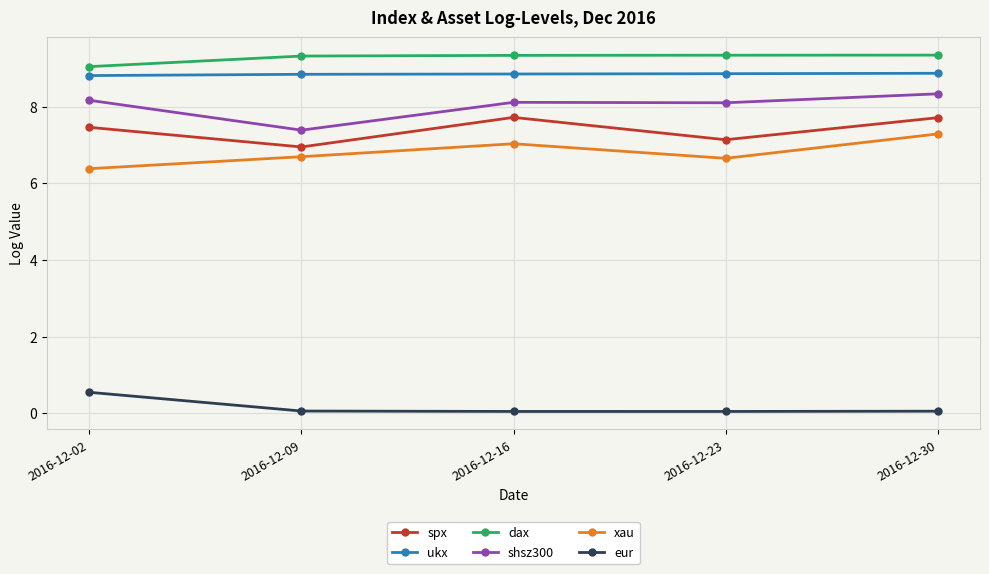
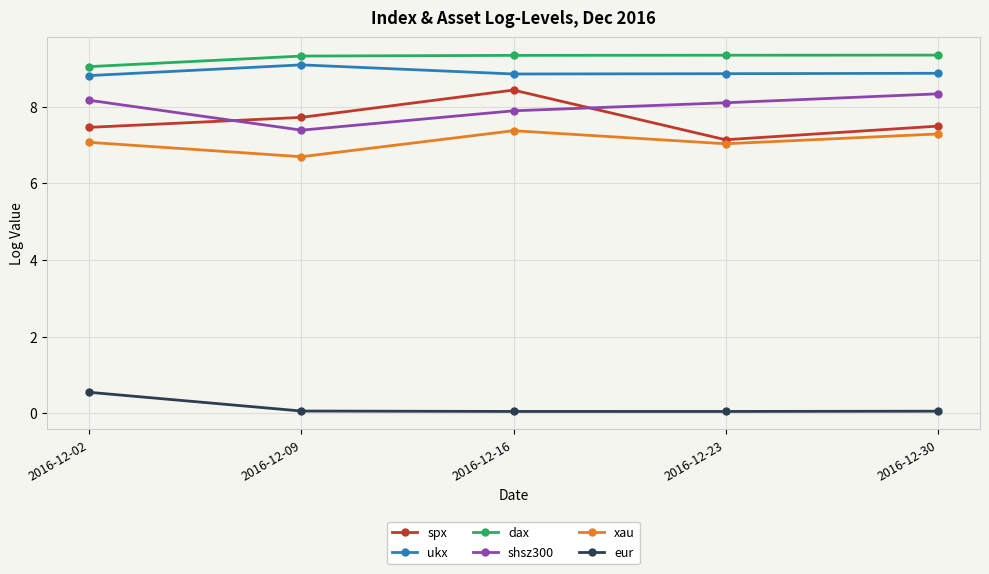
  {
    "spx": {
      "2016-12-02": 7.5,
-     "2016-12-09": 7.0,
-     "2016-12-16": 7.7,
+     "2016-12-09": 7.7,
+     "2016-12-16": 8.4,
      "2016-12-23": 7.1,
-     "2016-12-30": 7.7
+     "2016-12-30": 7.5
    },
    "ukx": {
      "2016-12-02": 8.8,
-     "2016-12-09": 8.8,
+     "2016-12-09": 9.1,
      "2016-12-16": 8.9,
      "2016-12-23": 8.9,
      "2016-12-30": 8.9
    },
    "dax": {
      "2016-12-02": 9.0,
      "2016-12-09": 9.3,
      "2016-12-16": 9.3,
      "2016-12-23": 9.3,
      "2016-12-30": 9.3
    },
    "shsz300": {
      "2016-12-02": 8.2,
      "2016-12-09": 7.4,
-     "2016-12-16": 8.1,
+     "2016-12-16": 7.9,
      "2016-12-23": 8.1,
      "2016-12-30": 8.3
    },
    "xau": {
-     "2016-12-02": 6.4,
+     "2016-12-02": 7.1,
      "2016-12-09": 6.7,
-     "2016-12-16": 7.0,
-     "2016-12-23": 6.7,
+     "2016-12-16": 7.4,
+     "2016-12-23": 7.0,
      "2016-12-30": 7.3
    },
    "eur": {
      "2016-12-02": 0.5,
      "2016-12-09": 0.1,
      "2016-12-16": 0.0,
      "2016-12-23": 0.0,
      "2016-12-30": 0.1
    }
  }
